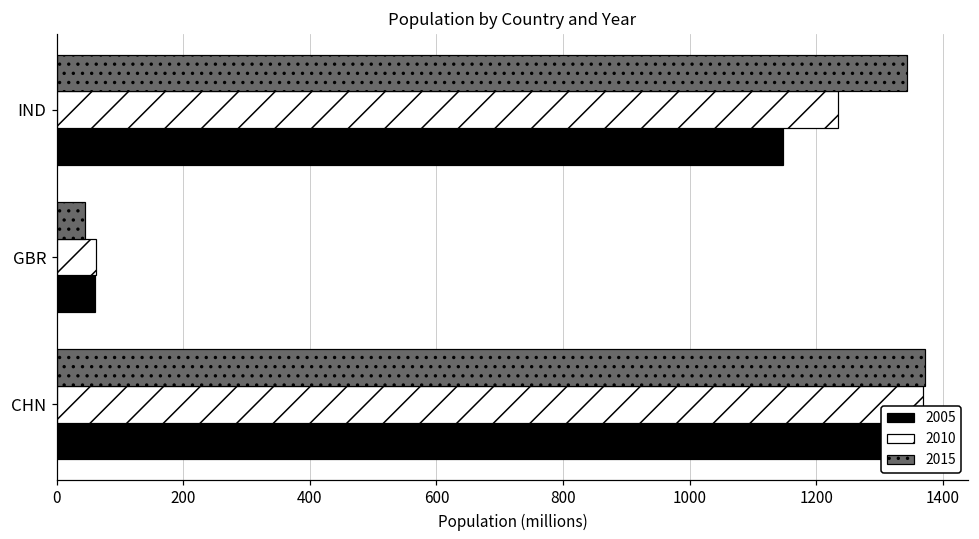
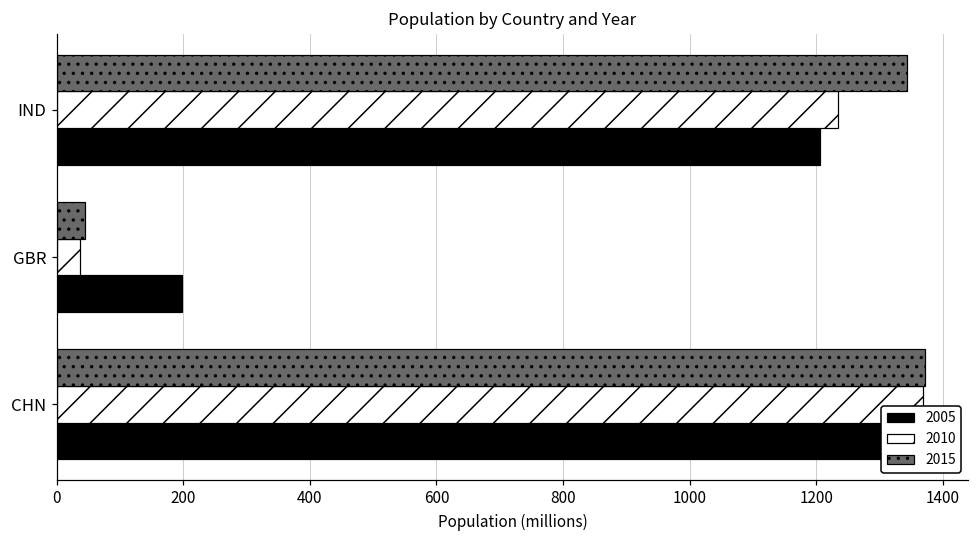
  {
    "2005": {
-     "IND": 1150,
-     "GBR": 60
+     "IND": 1210,
+     "GBR": 200
    },
    "2010": {
      "IND": 1230,
-     "GBR": 60,
+     "GBR": 40,
      "CHN": 1370
    },
    "2015": {
      "IND": 1340,
      "GBR": 40,
      "CHN": 1370
    }
  }
